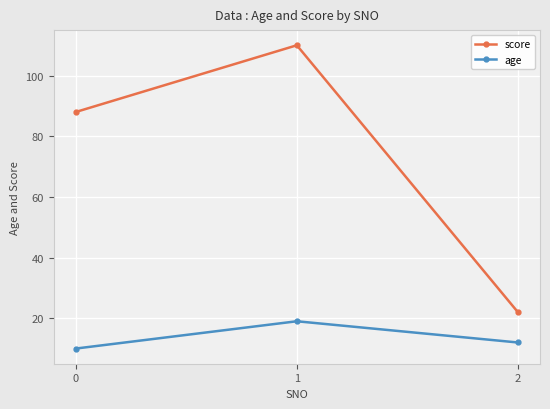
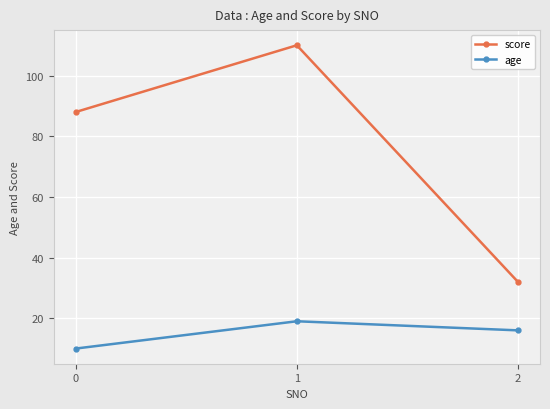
  {
    "score": {
      "0": 88,
      "1": 110,
-     "2": 22
+     "2": 32
    },
    "age": {
      "0": 10,
      "1": 19,
-     "2": 12
+     "2": 16
    }
  }
